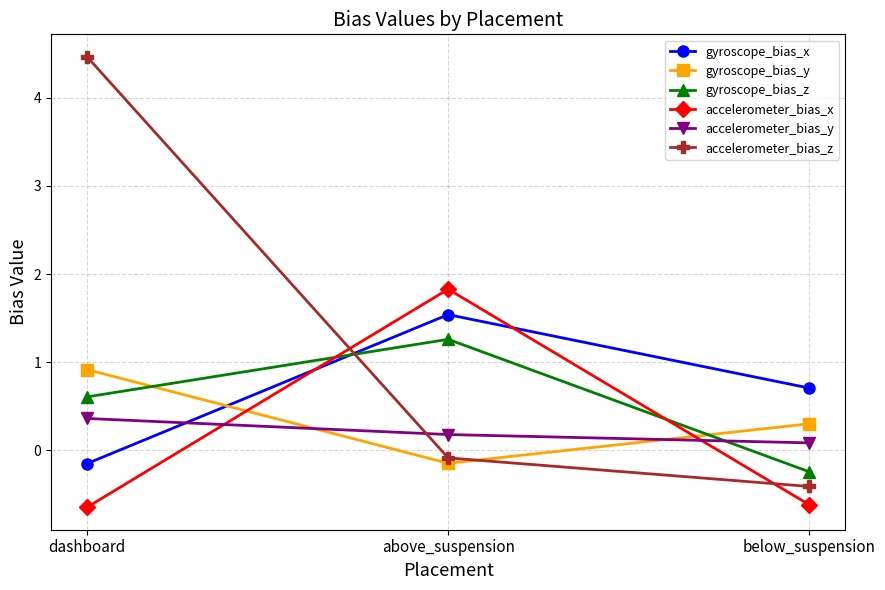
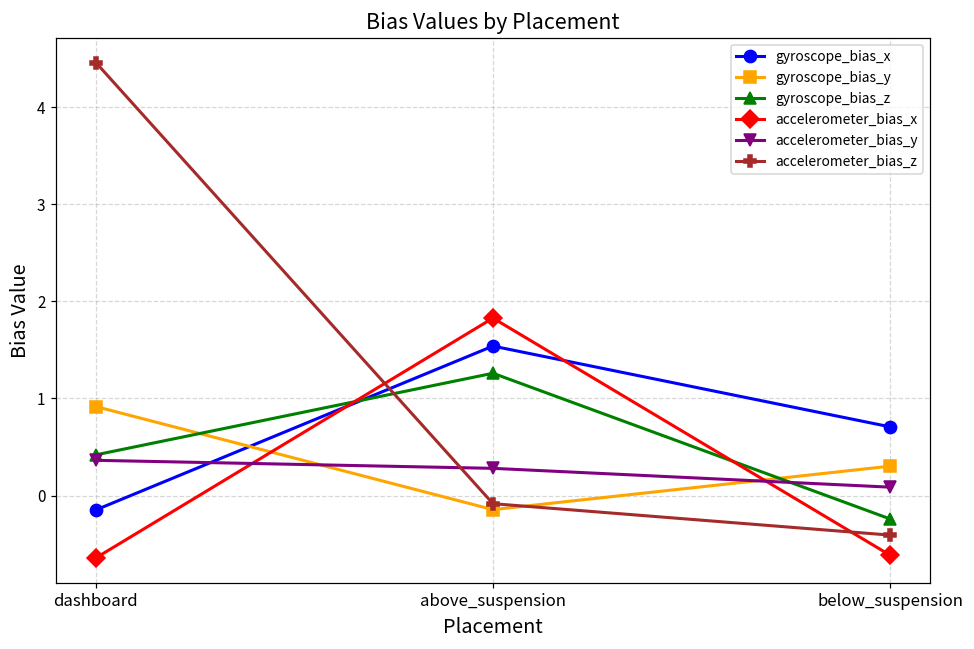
  {
    "gyroscope_bias_x": {
      "dashboard": -0.1,
      "above_suspension": 1.5,
      "below_suspension": 0.7
    },
    "gyroscope_bias_y": {
      "dashboard": 0.9,
      "above_suspension": -0.1,
      "below_suspension": 0.3
    },
    "gyroscope_bias_z": {
-     "dashboard": 0.6,
+     "dashboard": 0.4,
      "above_suspension": 1.3,
      "below_suspension": -0.2
    },
    "accelerometer_bias_x": {
      "dashboard": -0.6,
      "above_suspension": 1.8,
      "below_suspension": -0.6
    },
    "accelerometer_bias_y": {
      "dashboard": 0.4,
-     "above_suspension": 0.2,
+     "above_suspension": 0.3,
      "below_suspension": 0.1
    },
    "accelerometer_bias_z": {
      "dashboard": 4.5,
      "above_suspension": -0.1,
      "below_suspension": -0.4
    }
  }
